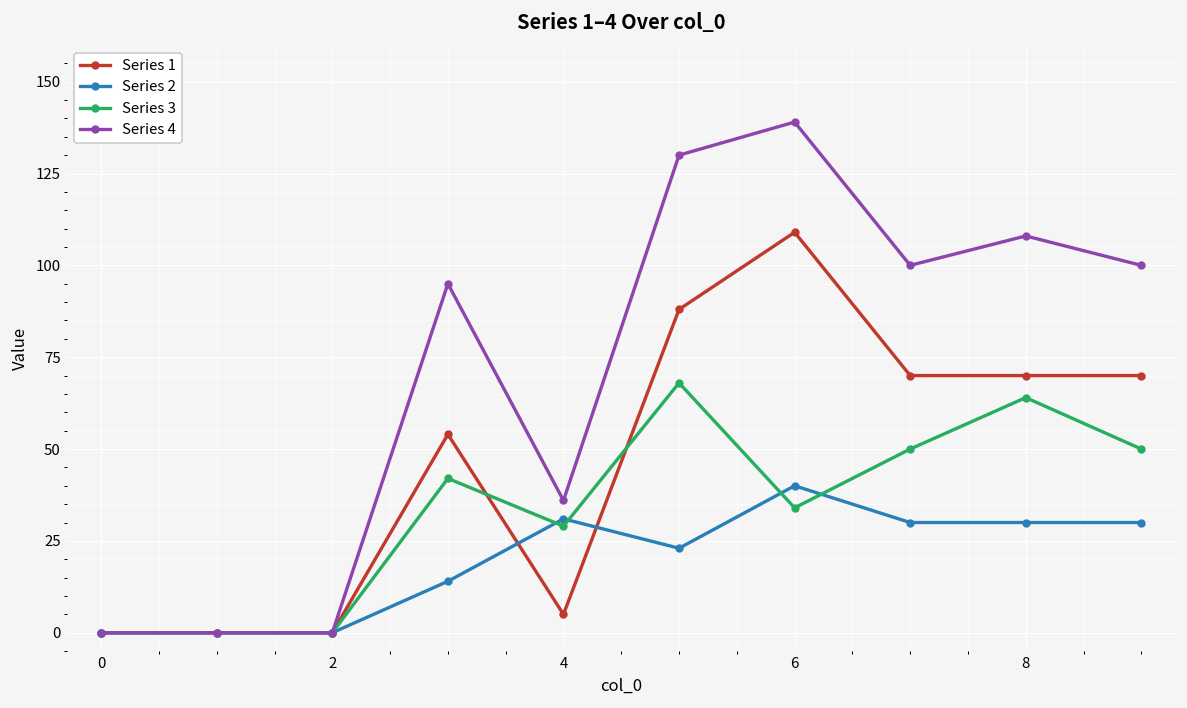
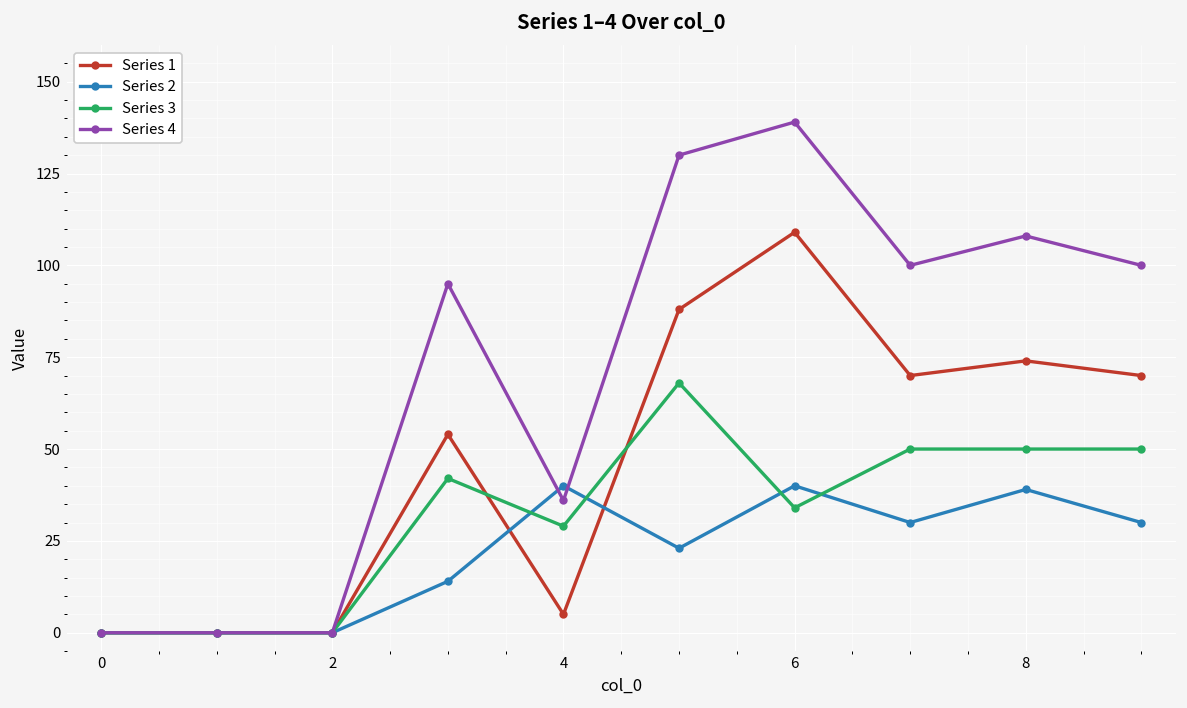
  {
    "Series 1": {
      "4": 5,
      "6": 109,
-     "8": 70
+     "8": 74
    },
    "Series 2": {
-     "4": 31,
+     "4": 40,
      "6": 40,
-     "8": 30
+     "8": 39
    },
    "Series 3": {
      "4": 29,
      "6": 34,
-     "8": 64
+     "8": 50
    },
    "Series 4": {
      "4": 36,
      "6": 139,
      "8": 108
    }
  }
